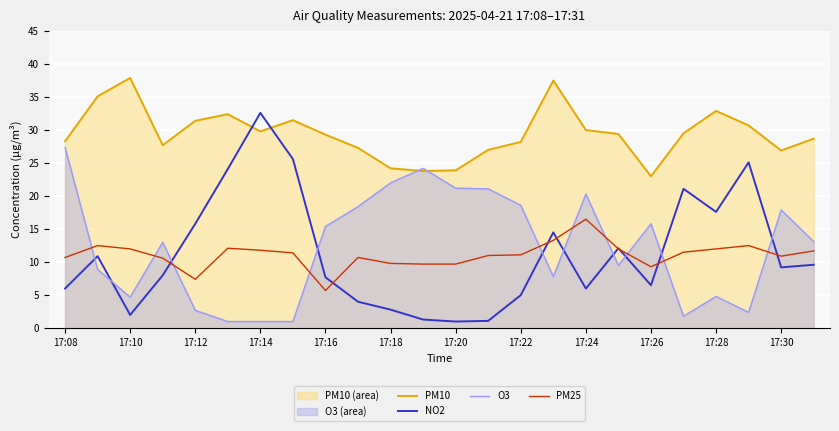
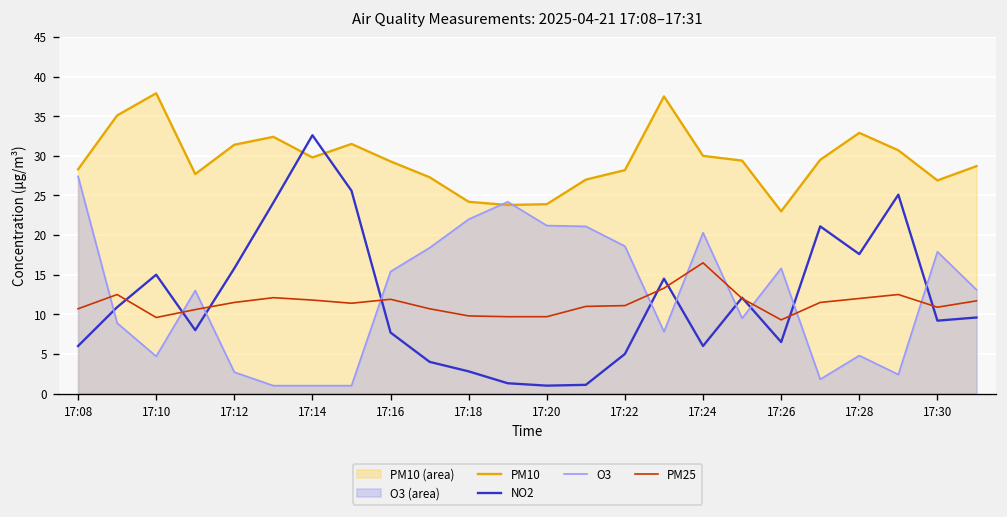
  {
    "PM10 (area)": {
      "17:08": 28,
      "17:10": 38,
      "17:12": 31,
      "17:14": 30,
      "17:16": 29,
      "17:18": 24,
      "17:20": 24,
      "17:22": 28,
      "17:24": 30,
      "17:26": 23,
      "17:28": 33,
      "17:30": 27
    },
    "NO2": {
      "17:08": 6,
-     "17:10": 2,
+     "17:10": 15,
      "17:12": 16,
      "17:14": 33,
      "17:16": 8,
      "17:18": 3,
      "17:20": 1,
      "17:22": 5,
      "17:24": 6,
      "17:26": 7,
      "17:28": 18,
      "17:30": 9
    },
    "O3 (area)": {
      "17:08": 27,
      "17:10": 5,
      "17:12": 3,
      "17:14": 1,
      "17:16": 15,
      "17:18": 22,
      "17:20": 21,
      "17:22": 19,
      "17:24": 20,
      "17:26": 16,
      "17:28": 5,
      "17:30": 18
    },
    "PM25": {
      "17:08": 11,
-     "17:10": 12,
-     "17:12": 7,
+     "17:10": 10,
+     "17:12": 12,
      "17:14": 12,
-     "17:16": 6,
+     "17:16": 12,
      "17:18": 10,
      "17:20": 10,
      "17:22": 11,
      "17:24": 17,
      "17:26": 9,
      "17:28": 12,
      "17:30": 11
    }
  }
